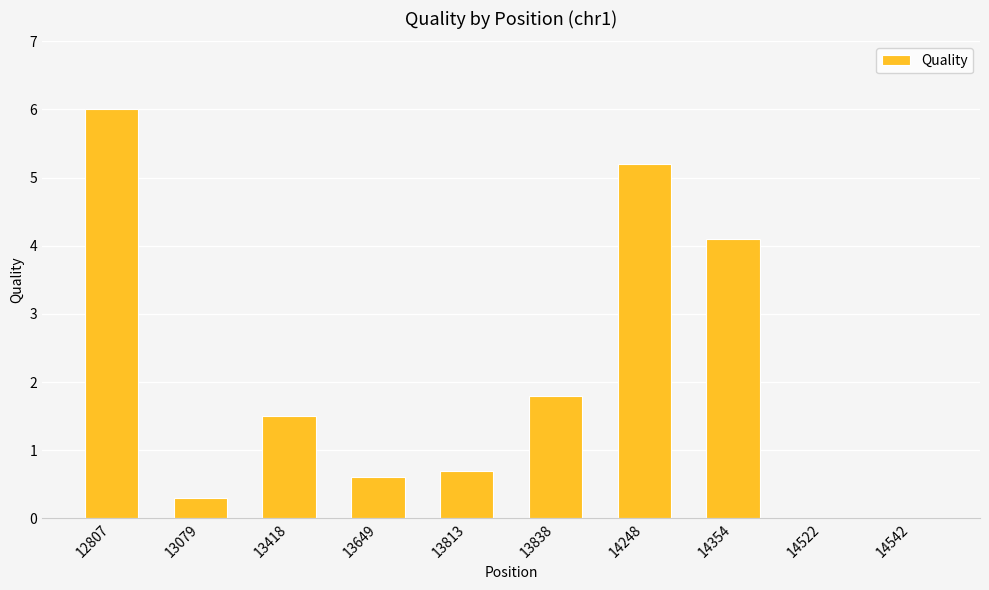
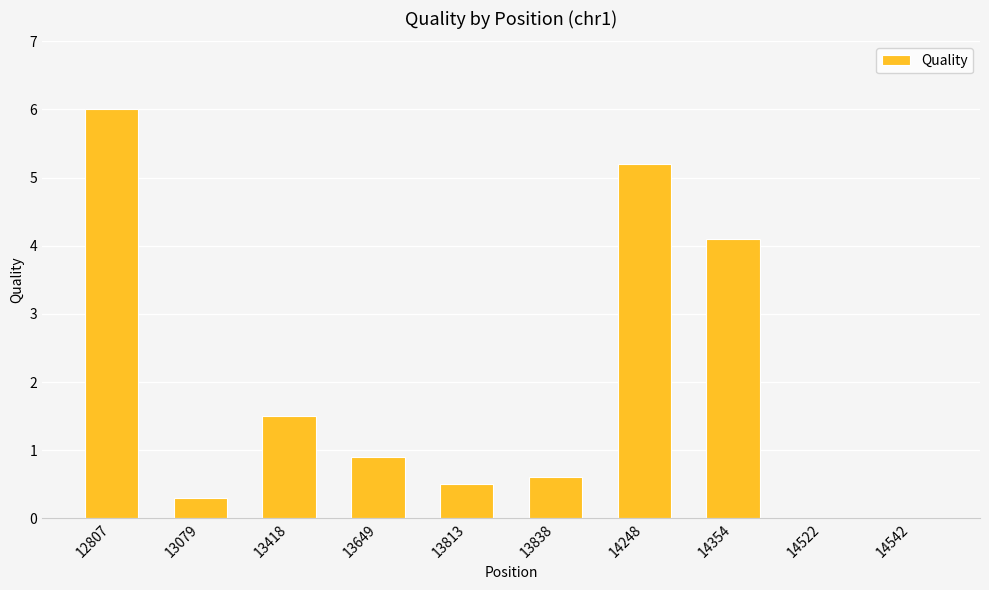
  {
    "12807": 6.0,
    "13079": 0.3,
    "13418": 1.5,
-   "13649": 0.6,
-   "13813": 0.7,
-   "13838": 1.8,
+   "13649": 0.9,
+   "13813": 0.5,
+   "13838": 0.6,
    "14248": 5.2,
    "14354": 4.1,
    "14522": 0.0,
    "14542": 0.0
  }
